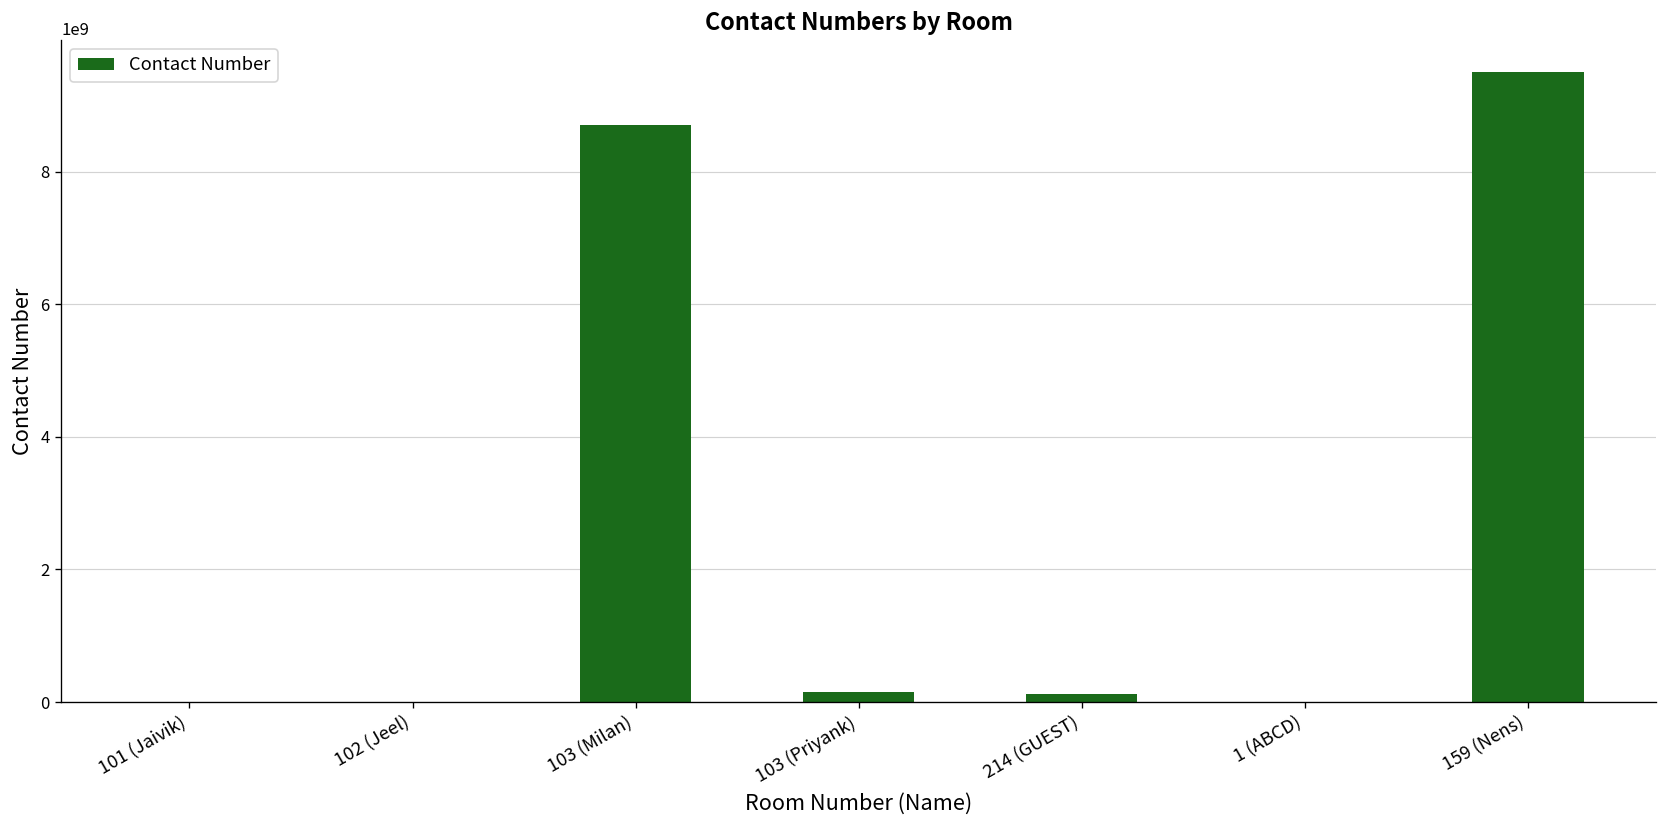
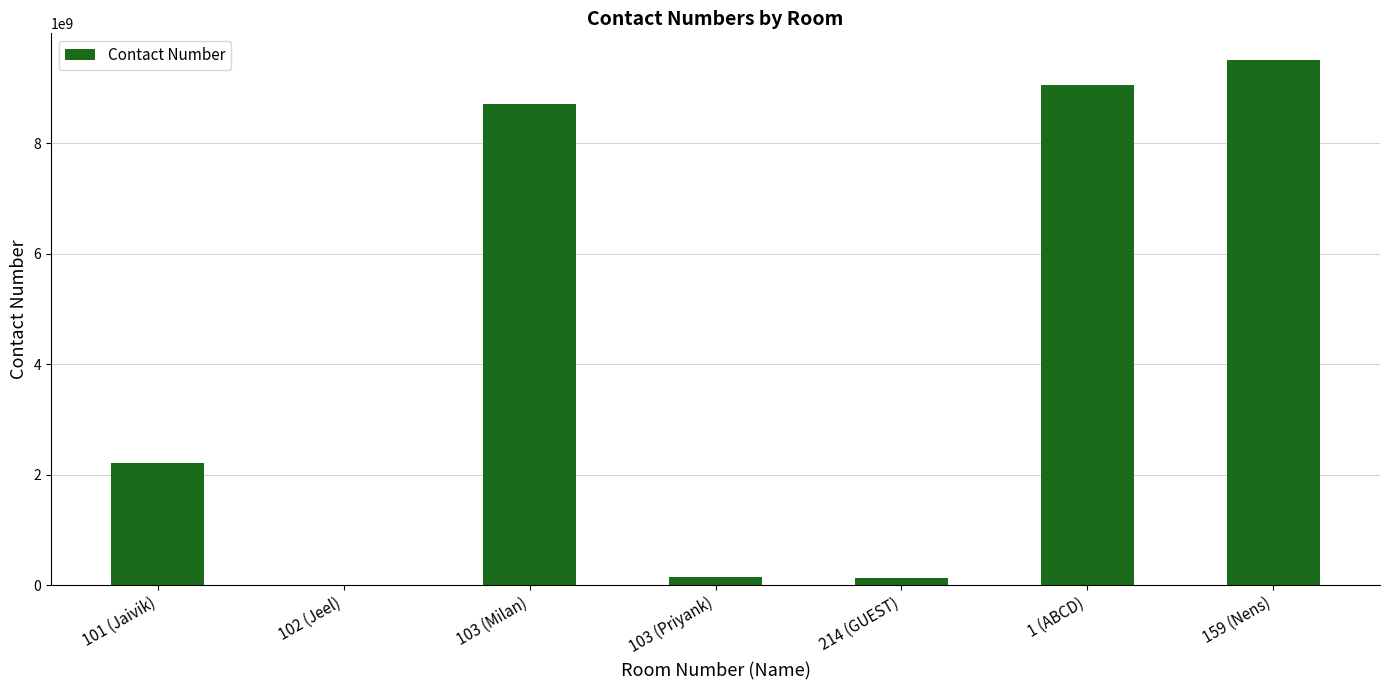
  {
-   "101 (Jaivik)": 0,
+   "101 (Jaivik)": 2200000000,
    "103 (Milan)": 8700000000,
    "103 (Priyank)": 200000000,
    "214 (GUEST)": 100000000,
-   "1 (ABCD)": 0,
+   "1 (ABCD)": 9100000000,
    "159 (Nens)": 9500000000
  }
